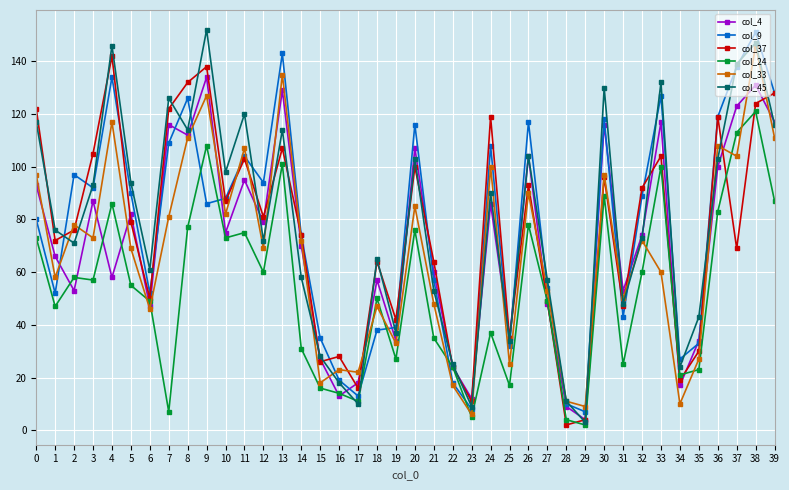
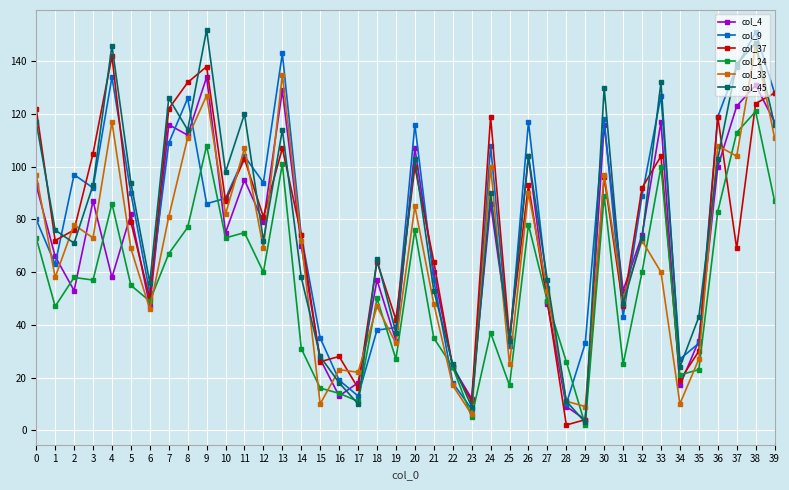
  {
    "col_9": {
      "0": 80,
-     "1": 52,
+     "1": 63,
      "2": 97,
      "3": 92,
      "4": 134,
      "5": 90,
      "6": 52,
      "7": 109,
      "8": 126,
      "9": 86,
      "10": 88,
      "11": 104,
      "12": 94,
      "13": 143,
      "15": 35,
      "16": 19,
      "17": 13,
      "18": 38,
      "19": 39,
      "20": 116,
      "21": 57,
      "22": 18,
      "23": 8,
      "24": 108,
      "25": 32,
      "26": 117,
      "27": 54,
      "28": 10,
-     "29": 7,
+     "29": 33,
      "30": 118,
      "31": 43,
      "32": 89,
      "33": 127,
      "34": 27,
      "35": 33
    },
    "col_24": {
      "0": 73,
      "1": 47,
      "2": 58,
      "3": 57,
      "4": 86,
      "5": 55,
      "6": 49,
-     "7": 7,
+     "7": 67,
      "8": 77,
      "9": 108,
      "10": 73,
      "11": 75,
      "12": 60,
      "13": 101,
      "14": 31,
      "15": 16,
      "16": 14,
      "17": 11,
      "18": 50,
      "19": 27,
      "20": 76,
      "21": 35,
      "23": 5,
      "24": 37,
      "25": 17,
      "26": 78,
-     "28": 4,
+     "28": 26,
      "29": 2,
      "30": 89,
      "31": 25,
      "32": 60,
      "33": 100,
      "34": 21,
      "35": 23,
      "36": 83,
      "37": 113,
      "38": 121,
      "39": 87
    },
    "col_33": {
      "0": 97,
      "1": 58,
      "2": 78,
      "3": 73,
      "4": 117,
      "5": 69,
      "6": 46,
      "7": 81,
      "8": 111,
      "9": 127,
      "10": 82,
      "11": 107,
      "12": 69,
      "13": 135,
      "14": 72,
-     "15": 18,
+     "15": 10,
      "16": 23,
      "17": 22,
      "18": 47,
      "19": 33,
      "20": 85,
      "21": 48,
      "22": 17,
      "23": 6,
      "24": 100,
      "25": 25,
      "26": 90,
      "27": 53,
      "29": 9,
      "30": 97,
      "31": 50,
      "32": 72,
      "33": 60,
      "34": 10,
      "35": 27,
      "36": 108,
      "37": 104,
      "39": 111
    },
    "col_45": {
      "0": 117,
      "1": 76,
      "2": 71,
      "3": 93,
      "4": 146,
      "5": 94,
-     "6": 61,
+     "6": 56,
      "7": 126,
      "8": 114,
      "9": 152,
      "10": 98,
      "11": 120,
      "12": 72,
      "13": 114,
      "14": 58,
      "15": 28,
      "16": 18,
      "17": 10,
      "18": 65,
      "19": 37,
      "20": 103,
      "21": 53,
      "22": 25,
      "23": 9,
      "24": 90,
      "25": 34,
      "27": 57,
      "29": 3,
      "30": 130,
      "31": 48,
      "32": 73,
      "33": 132,
      "34": 24,
      "35": 43,
      "36": 103,
      "39": 116
    }
  }
